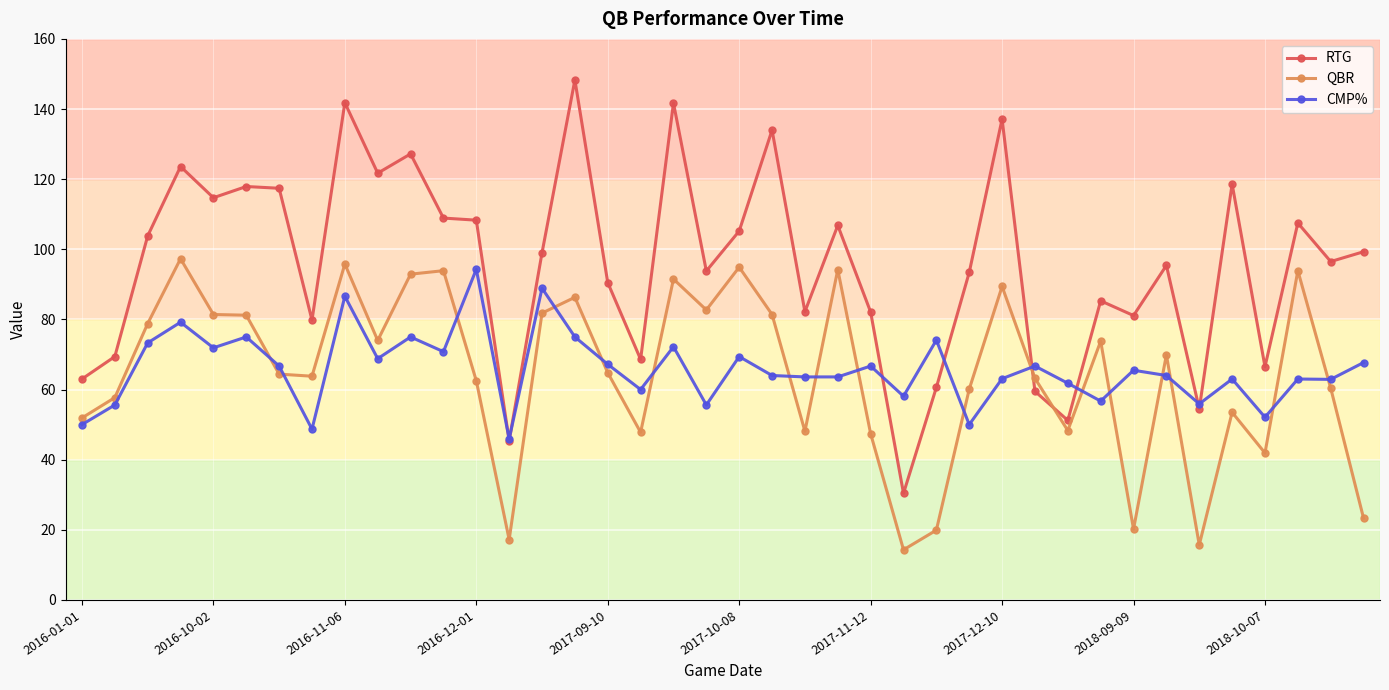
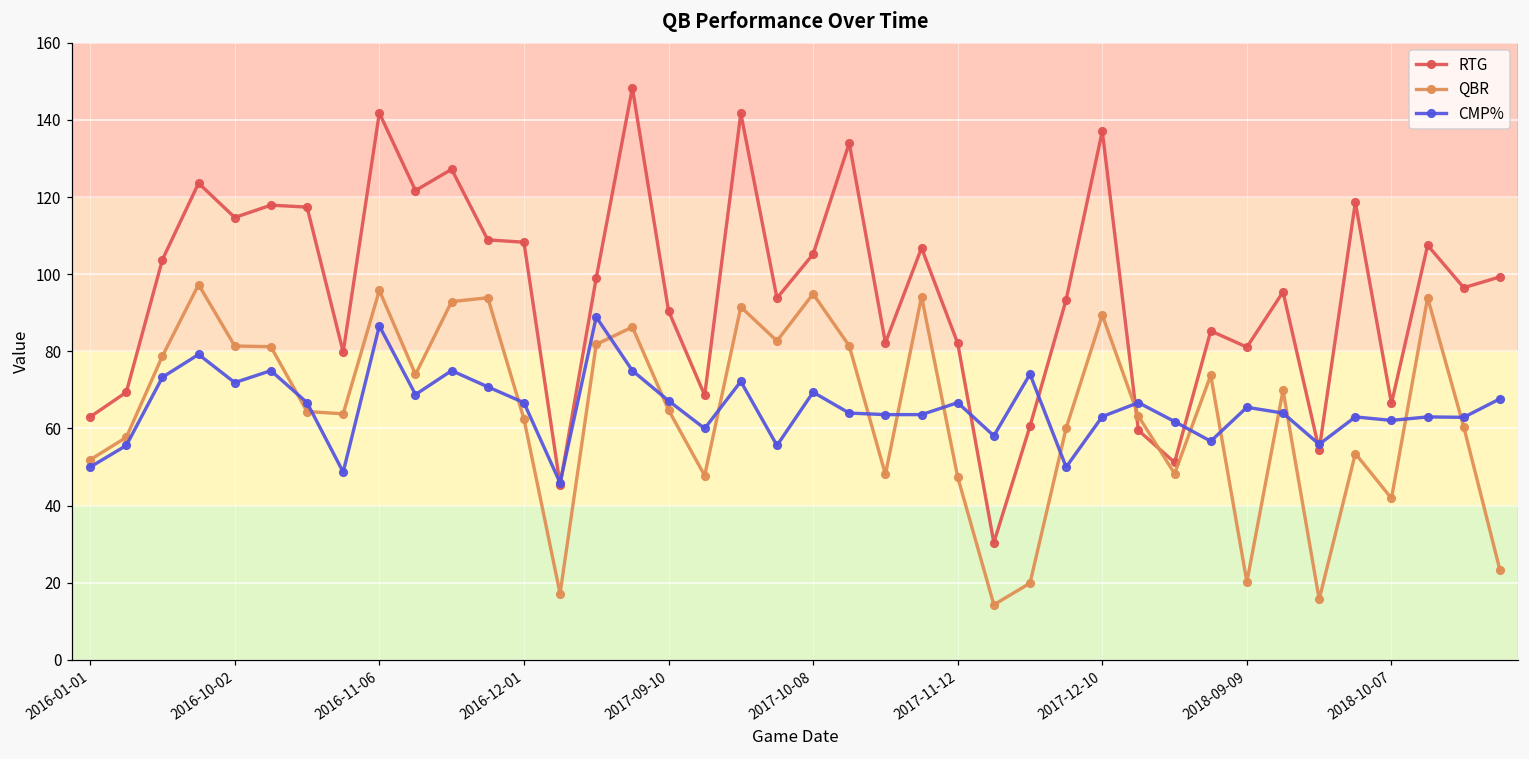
  {
    "CMP%": {
      "2016-01-01": 50,
      "2016-10-02": 72,
      "2016-11-06": 87,
-     "2016-12-01": 94,
+     "2016-12-01": 67,
      "2017-09-10": 67,
      "2017-10-08": 69,
      "2017-11-12": 67,
      "2017-12-10": 63,
      "2018-09-09": 66,
-     "2018-10-07": 52
+     "2018-10-07": 62
    }
  }
